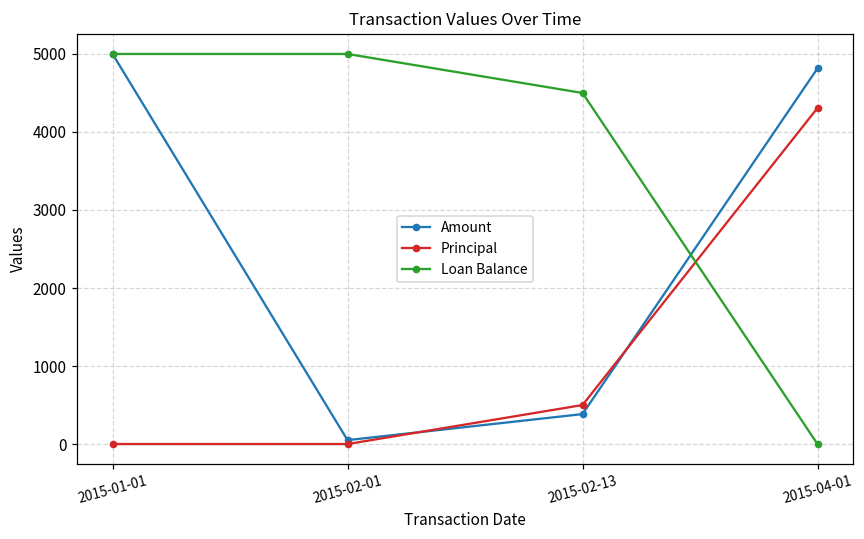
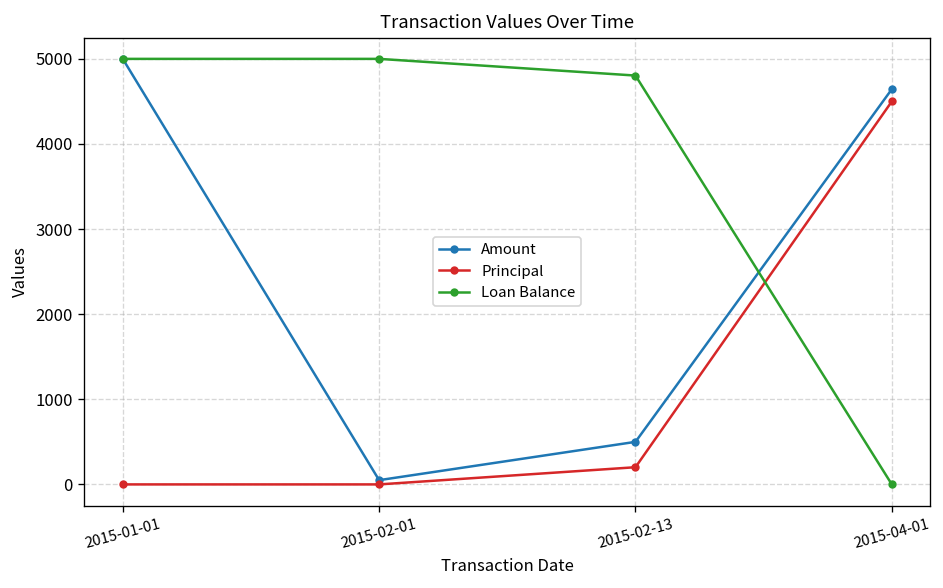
  {
    "Amount": {
      "2015-02-01": 100,
-     "2015-02-13": 400,
-     "2015-04-01": 4800
+     "2015-02-13": 500,
+     "2015-04-01": 4600
    },
    "Principal": {
      "2015-01-01": 0,
      "2015-02-01": 0,
-     "2015-02-13": 500,
-     "2015-04-01": 4300
+     "2015-02-13": 200,
+     "2015-04-01": 4500
    },
    "Loan Balance": {
      "2015-02-01": 5000,
-     "2015-02-13": 4500,
+     "2015-02-13": 4800,
      "2015-04-01": 0
    }
  }
